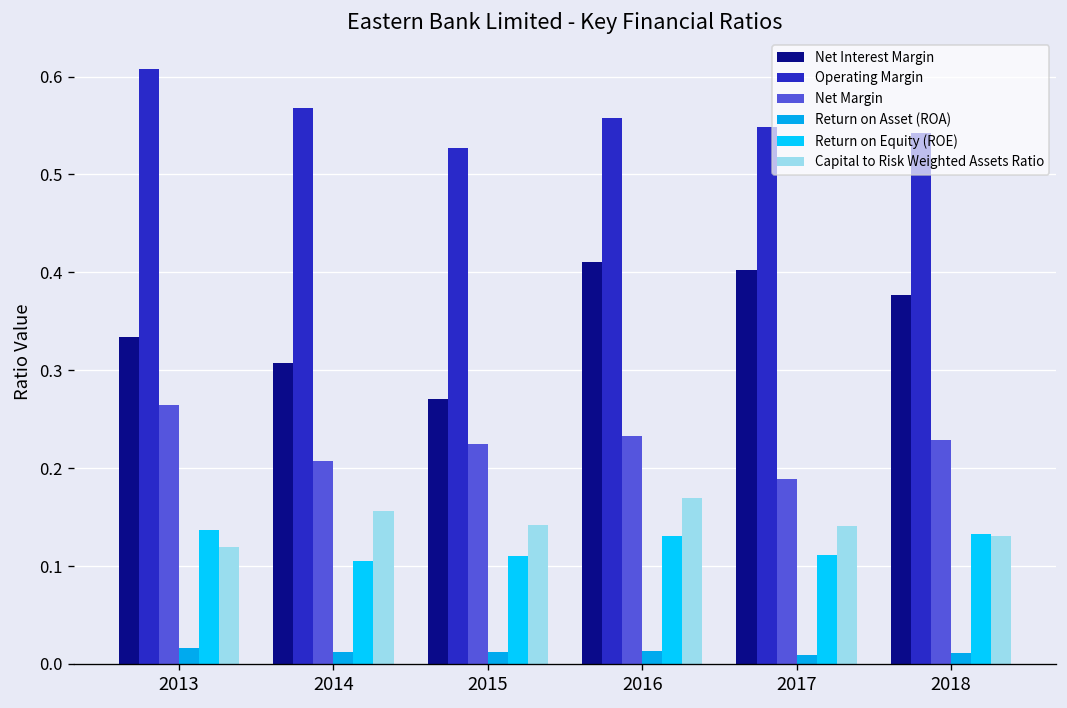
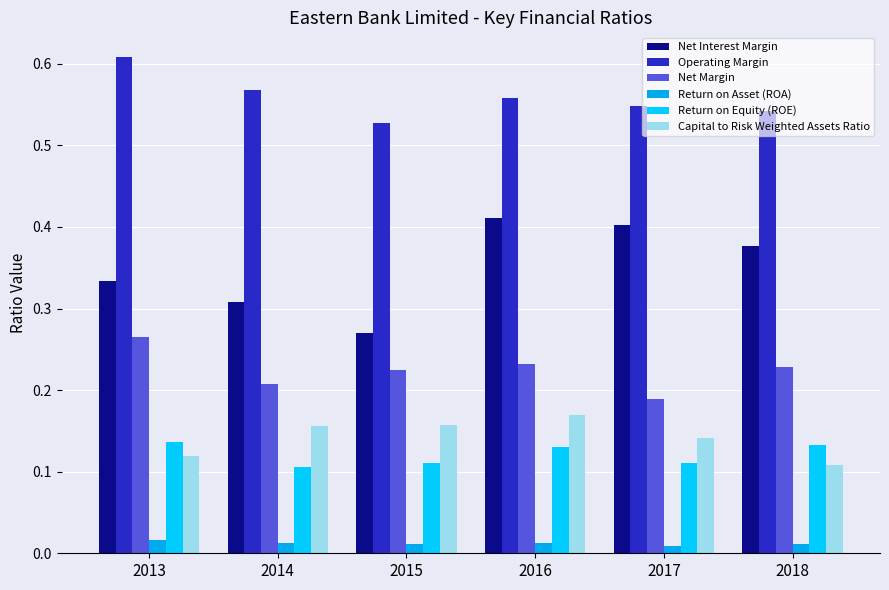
  {
    "Net Interest Margin": {
      "2013": 0.33,
      "2014": 0.31,
      "2015": 0.27,
      "2016": 0.41,
      "2017": 0.40,
      "2018": 0.38
    },
    "Operating Margin": {
      "2013": 0.61,
      "2014": 0.57,
      "2015": 0.53,
      "2016": 0.56,
      "2017": 0.55
    },
    "Net Margin": {
      "2013": 0.26,
      "2014": 0.21,
      "2015": 0.22,
      "2016": 0.23,
      "2017": 0.19,
      "2018": 0.23
    },
    "Capital to Risk Weighted Assets Ratio": {
      "2013": 0.12,
      "2014": 0.16,
-     "2015": 0.14,
+     "2015": 0.16,
      "2016": 0.17,
      "2017": 0.14,
-     "2018": 0.13
+     "2018": 0.11
    }
  }
